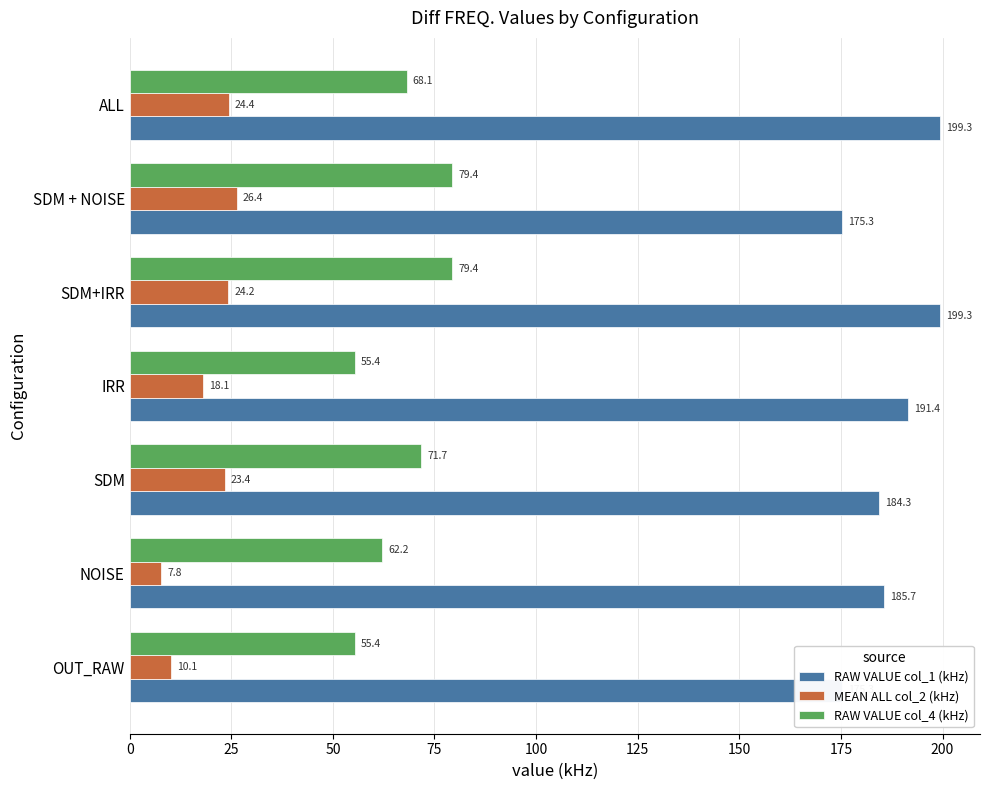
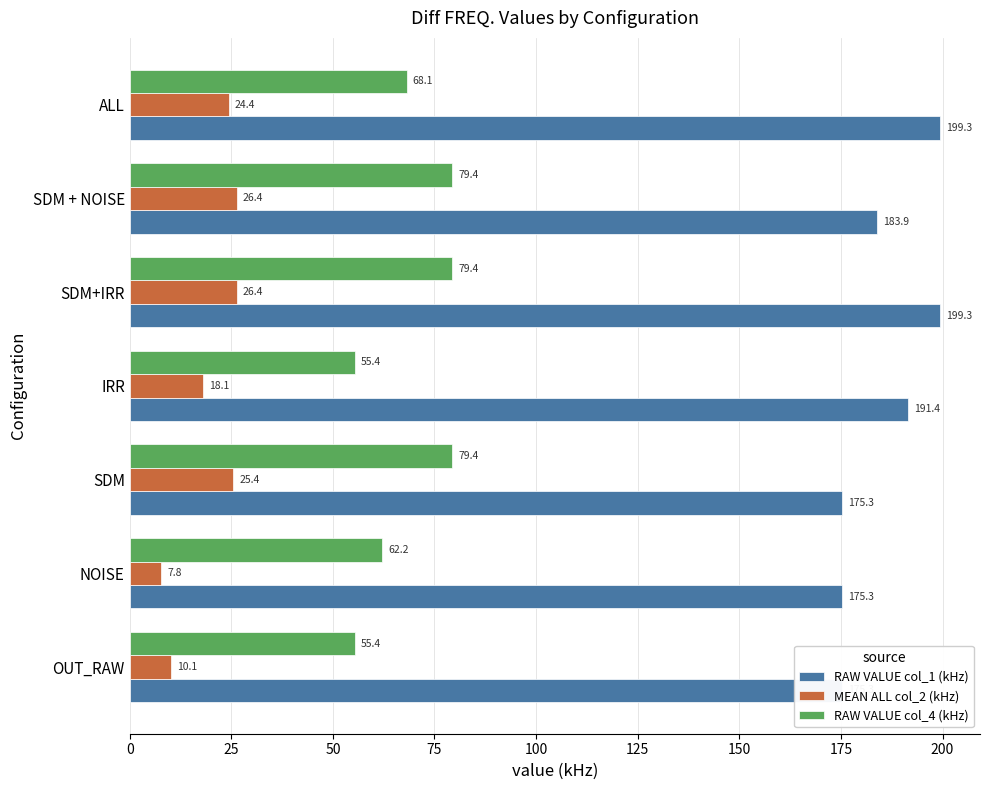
  {
    "RAW VALUE col_1 (kHz)": {
      "ALL": 199.3,
-     "SDM + NOISE": 175.3,
+     "SDM + NOISE": 183.9,
      "SDM+IRR": 199.3,
      "IRR": 191.4,
-     "SDM": 184.3,
-     "NOISE": 185.7
+     "SDM": 175.3,
+     "NOISE": 175.3
    },
    "MEAN ALL col_2 (kHz)": {
      "ALL": 24.4,
      "SDM + NOISE": 26.4,
-     "SDM+IRR": 24.2,
+     "SDM+IRR": 26.4,
      "IRR": 18.1,
-     "SDM": 23.4,
+     "SDM": 25.4,
      "NOISE": 7.8,
      "OUT_RAW": 10.1
    },
    "RAW VALUE col_4 (kHz)": {
      "ALL": 68.1,
      "SDM + NOISE": 79.4,
      "SDM+IRR": 79.4,
      "IRR": 55.4,
-     "SDM": 71.7,
+     "SDM": 79.4,
      "NOISE": 62.2,
      "OUT_RAW": 55.4
    }
  }
